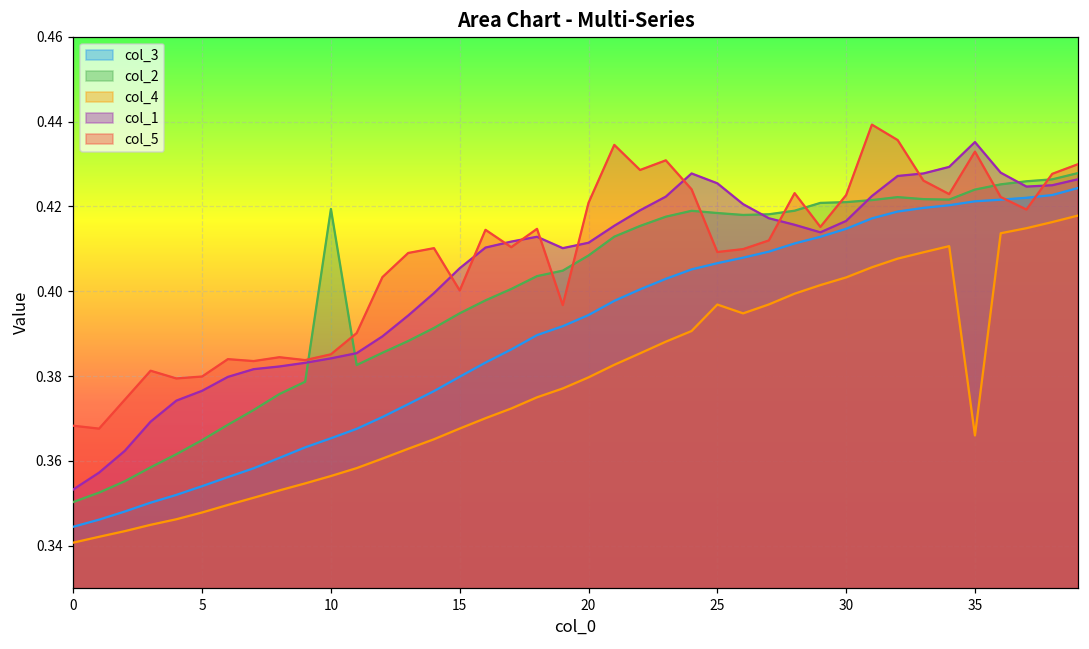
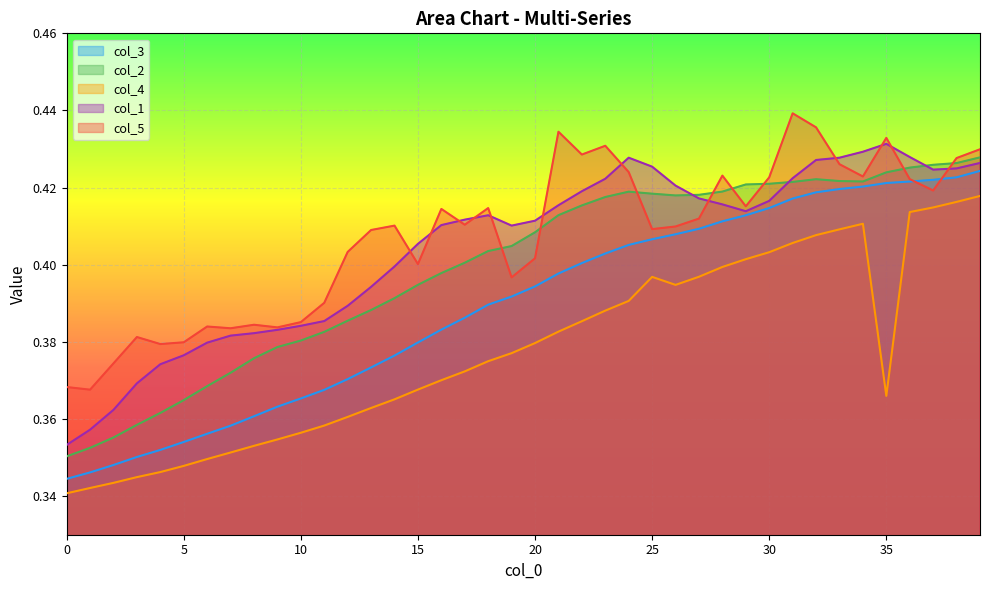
  {
    "col_3": {
      "0": 0.344,
      "5": 0.354,
      "10": 0.365,
      "15": 0.380,
      "20": 0.394,
      "25": 0.407,
      "30": 0.415,
      "35": 0.421
    },
    "col_2": {
      "0": 0.350,
      "5": 0.365,
-     "10": 0.419,
+     "10": 0.380,
      "15": 0.395,
      "20": 0.408,
      "25": 0.418,
      "30": 0.421,
      "35": 0.424
    },
    "col_4": {
      "0": 0.341,
      "5": 0.348,
      "10": 0.356,
      "15": 0.368,
      "20": 0.380,
      "25": 0.397,
      "30": 0.403,
      "35": 0.366
    },
    "col_1": {
      "0": 0.353,
      "5": 0.377,
      "10": 0.384,
      "15": 0.405,
      "20": 0.411,
      "25": 0.425,
      "30": 0.417,
-     "35": 0.435
+     "35": 0.431
    },
    "col_5": {
      "0": 0.368,
      "5": 0.380,
      "10": 0.385,
      "15": 0.400,
-     "20": 0.421,
+     "20": 0.402,
      "25": 0.409,
      "30": 0.423,
      "35": 0.433
    }
  }
